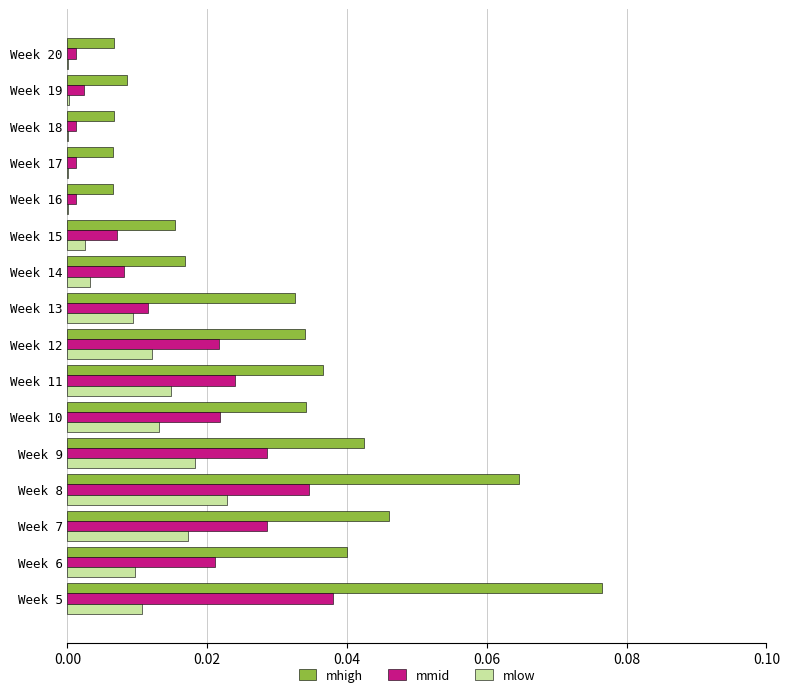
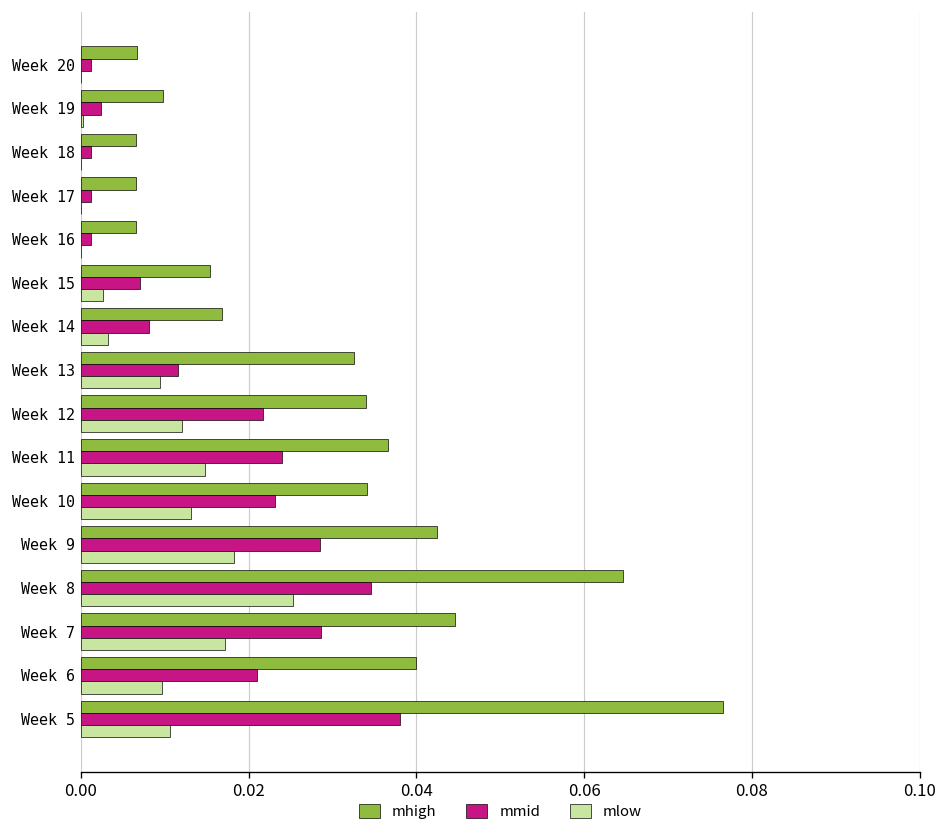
  {
    "mhigh": {
      "Week 20": 0.007,
-     "Week 19": 0.009,
+     "Week 19": 0.010,
      "Week 18": 0.007,
      "Week 17": 0.007,
      "Week 16": 0.007,
      "Week 15": 0.015,
      "Week 14": 0.017,
      "Week 13": 0.033,
      "Week 12": 0.034,
      "Week 11": 0.037,
      "Week 10": 0.034,
      "Week 9": 0.042,
      "Week 8": 0.065,
-     "Week 7": 0.046,
+     "Week 7": 0.045,
      "Week 6": 0.040,
      "Week 5": 0.077
    },
    "mmid": {
      "Week 20": 0.001,
      "Week 19": 0.002,
      "Week 18": 0.001,
      "Week 17": 0.001,
      "Week 16": 0.001,
      "Week 15": 0.007,
      "Week 14": 0.008,
      "Week 13": 0.012,
      "Week 12": 0.022,
      "Week 11": 0.024,
-     "Week 10": 0.022,
+     "Week 10": 0.023,
      "Week 9": 0.029,
      "Week 8": 0.035,
      "Week 7": 0.029,
      "Week 6": 0.021,
      "Week 5": 0.038
    },
    "mlow": {
      "Week 15": 0.003,
      "Week 14": 0.003,
      "Week 13": 0.009,
      "Week 12": 0.012,
      "Week 11": 0.015,
      "Week 10": 0.013,
      "Week 9": 0.018,
-     "Week 8": 0.023,
+     "Week 8": 0.025,
      "Week 7": 0.017,
      "Week 6": 0.010,
      "Week 5": 0.011
    }
  }
